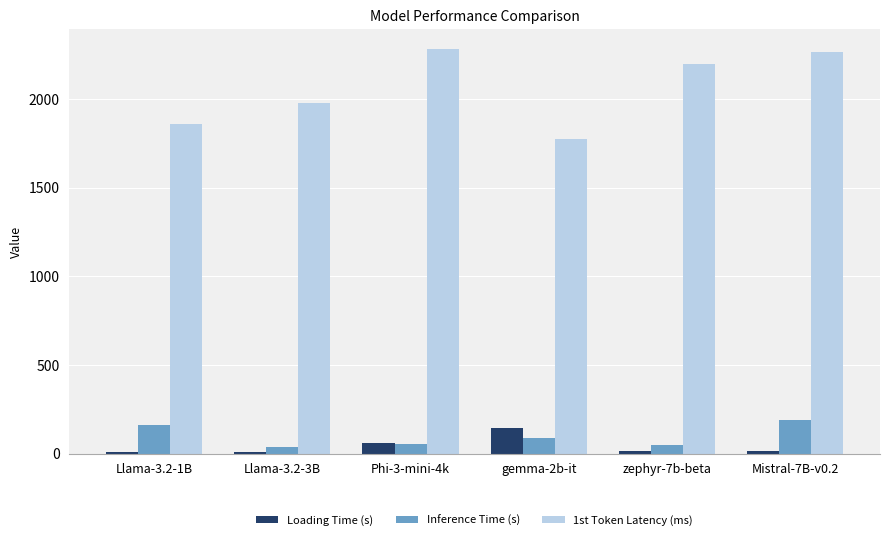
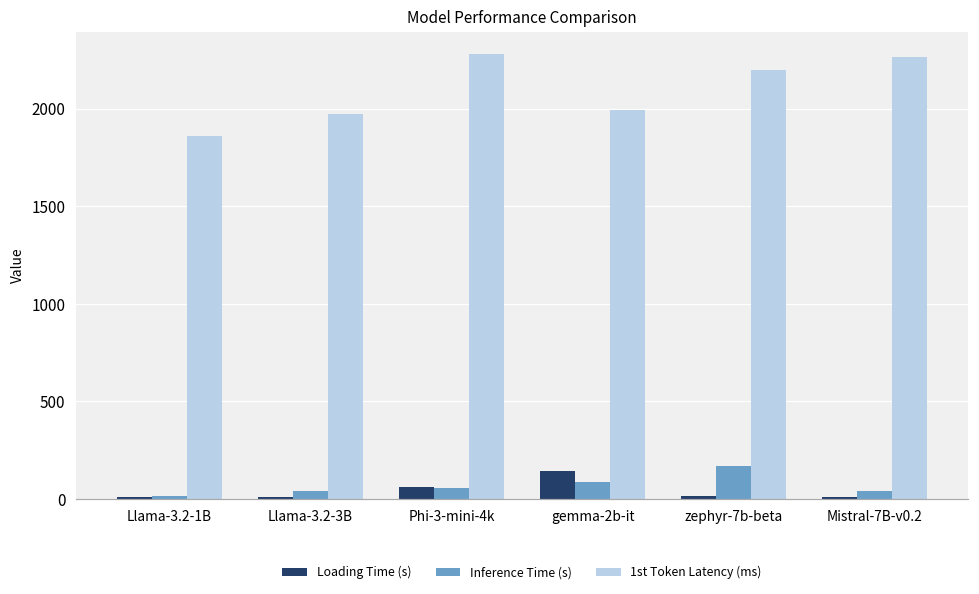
  {
    "Loading Time (s)": {
      "Phi-3-mini-4k": 60,
      "gemma-2b-it": 150
    },
    "Inference Time (s)": {
-     "Llama-3.2-1B": 160,
+     "Llama-3.2-1B": 20,
      "Llama-3.2-3B": 40,
      "Phi-3-mini-4k": 60,
      "gemma-2b-it": 90,
-     "zephyr-7b-beta": 50,
-     "Mistral-7B-v0.2": 190
+     "zephyr-7b-beta": 170,
+     "Mistral-7B-v0.2": 40
    },
    "1st Token Latency (ms)": {
      "Llama-3.2-1B": 1860,
      "Llama-3.2-3B": 1980,
      "Phi-3-mini-4k": 2280,
-     "gemma-2b-it": 1780,
+     "gemma-2b-it": 1990,
      "zephyr-7b-beta": 2200,
      "Mistral-7B-v0.2": 2260
    }
  }
